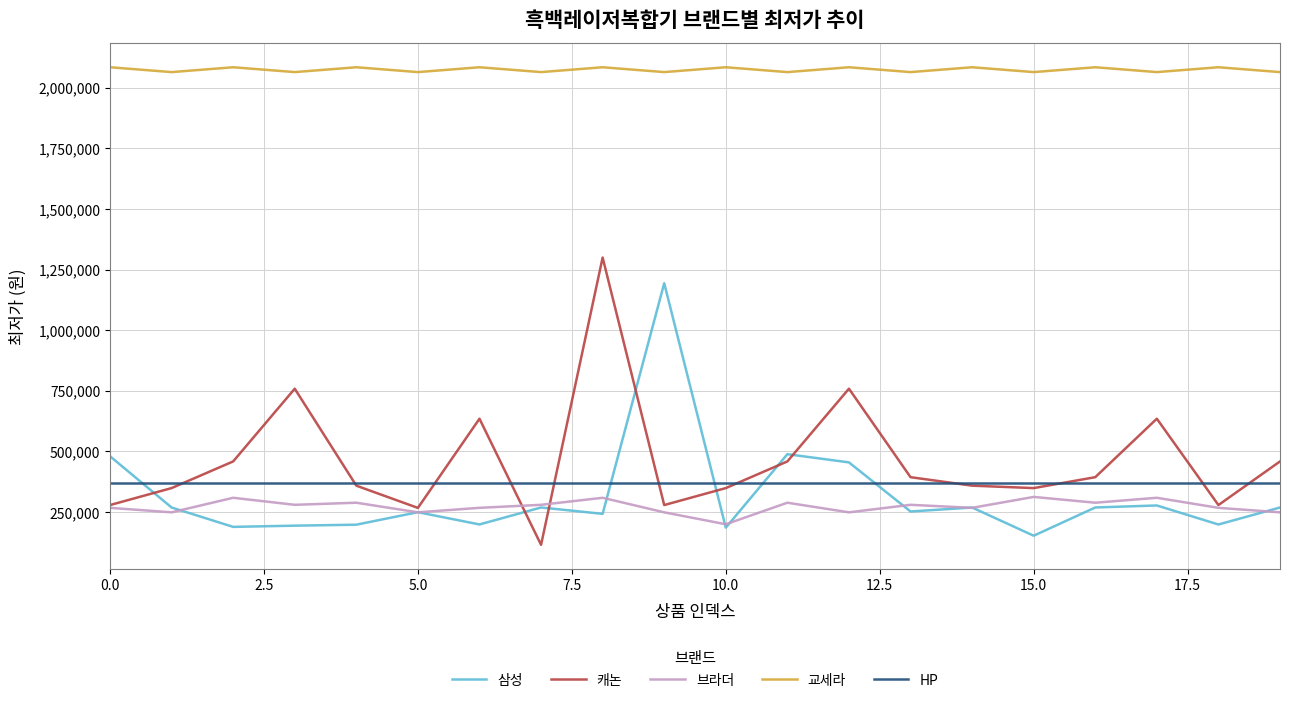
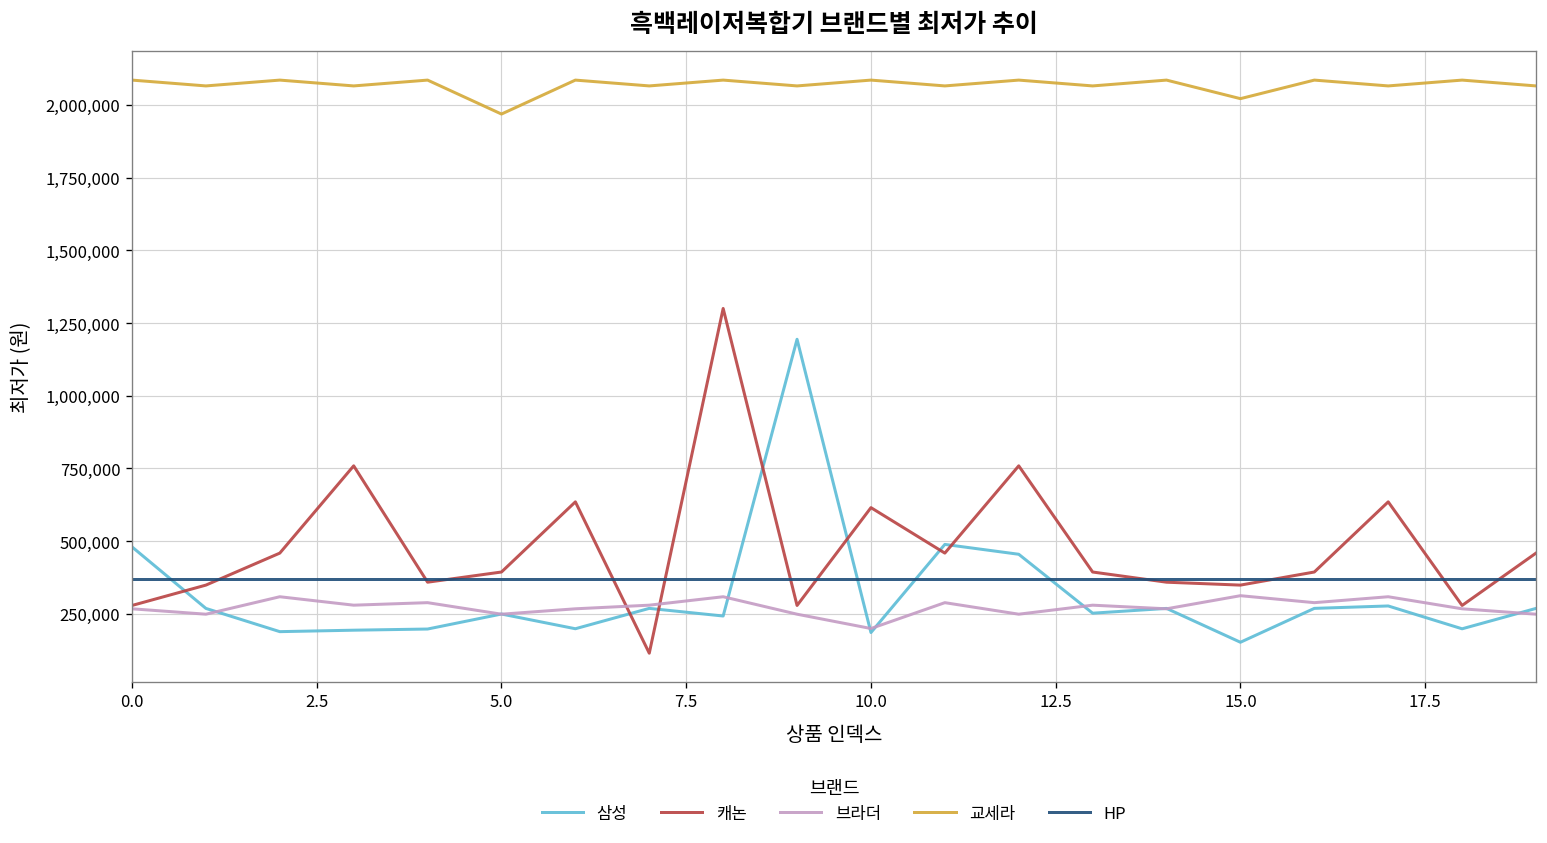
  {
    "삼성": {
      "0.0": "480,000",
      "10.0": "190,000",
      "15.0": "150,000"
    },
    "캐논": {
      "0.0": "280,000",
-     "5.0": "270,000",
-     "10.0": "350,000",
+     "5.0": "390,000",
+     "10.0": "620,000",
      "15.0": "350,000"
    },
    "브라더": {
      "0.0": "270,000",
      "10.0": "200,000",
      "15.0": "310,000"
    },
    "교세라": {
      "0.0": "2,090,000",
-     "5.0": "2,070,000",
+     "5.0": "1,970,000",
      "10.0": "2,090,000",
-     "15.0": "2,070,000"
+     "15.0": "2,020,000"
    },
    "HP": {
      "0.0": "370,000",
      "5.0": "370,000",
      "10.0": "370,000",
      "15.0": "370,000"
    }
  }
